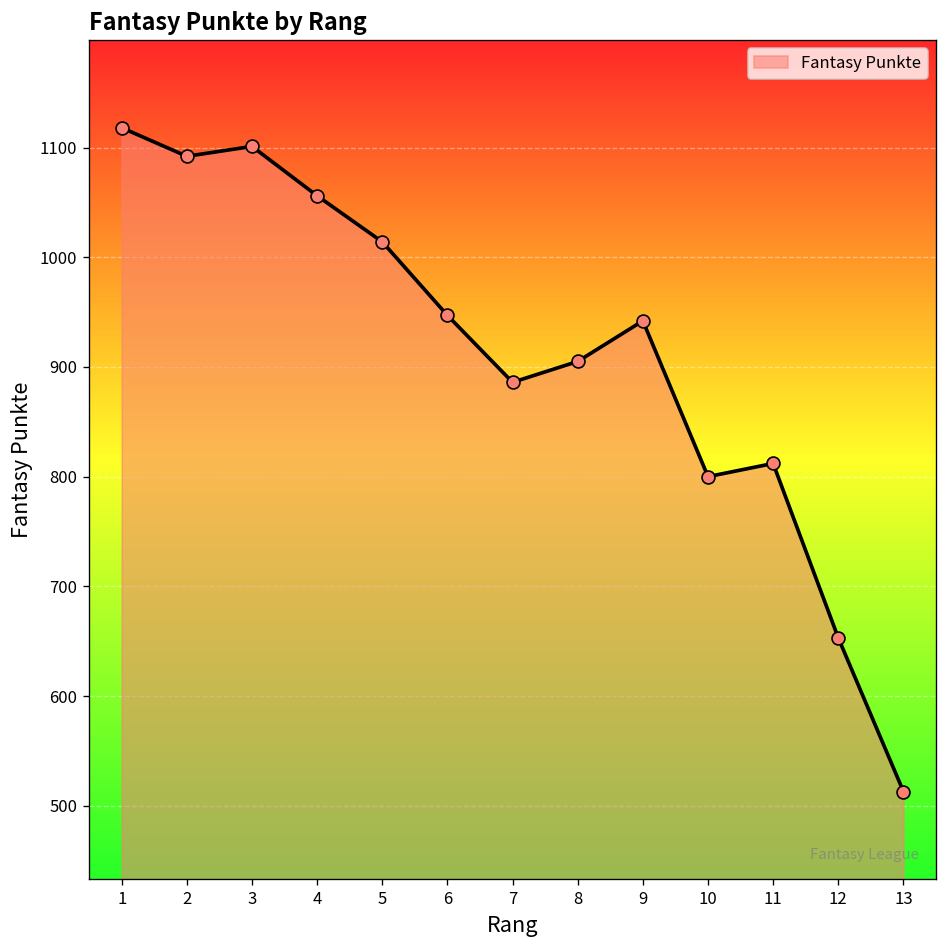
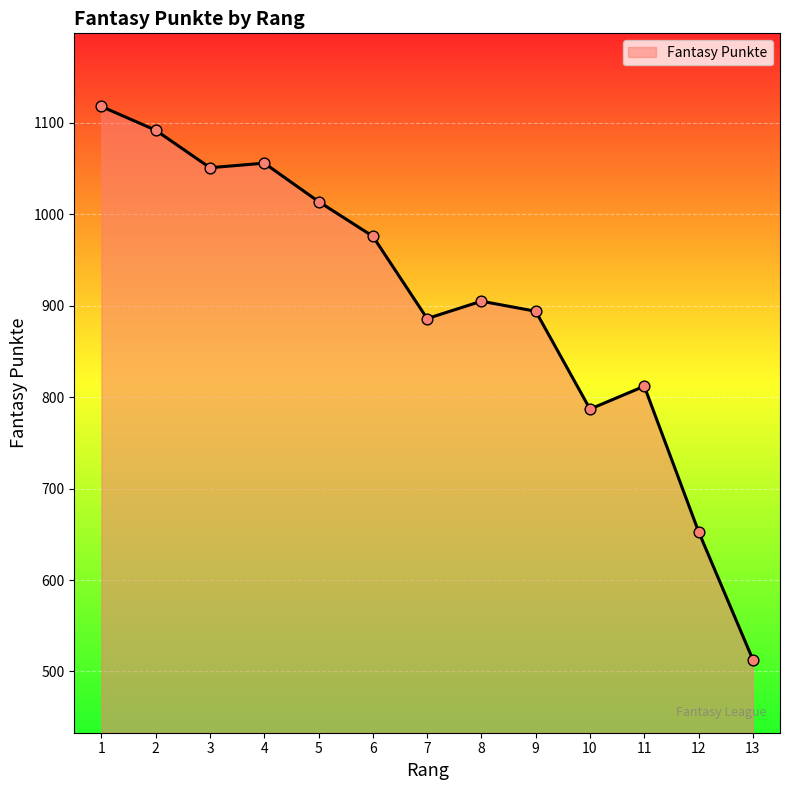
  {
    "1": 1120,
    "2": 1090,
-   "3": 1100,
+   "3": 1050,
    "4": 1060,
    "5": 1010,
-   "6": 950,
+   "6": 980,
    "7": 890,
    "8": 910,
-   "9": 940,
-   "10": 800,
+   "9": 890,
+   "10": 790,
    "11": 810,
    "12": 650,
    "13": 510
  }
